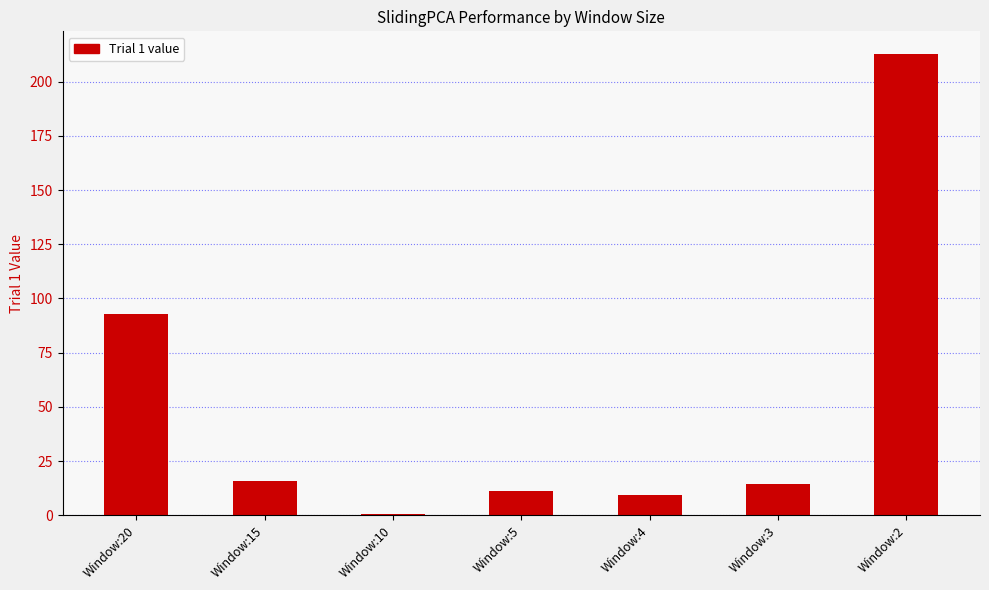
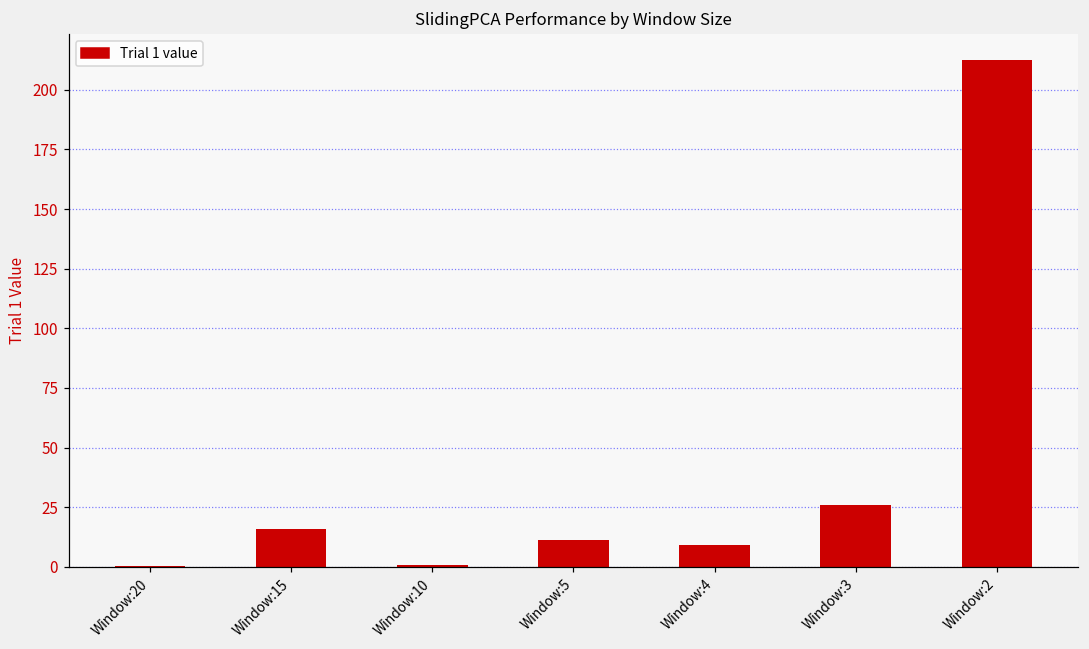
  {
-   "Window:20": 93,
+   "Window:20": 0,
    "Window:15": 16,
    "Window:5": 11,
    "Window:4": 9,
-   "Window:3": 14,
+   "Window:3": 26,
    "Window:2": 213
  }
